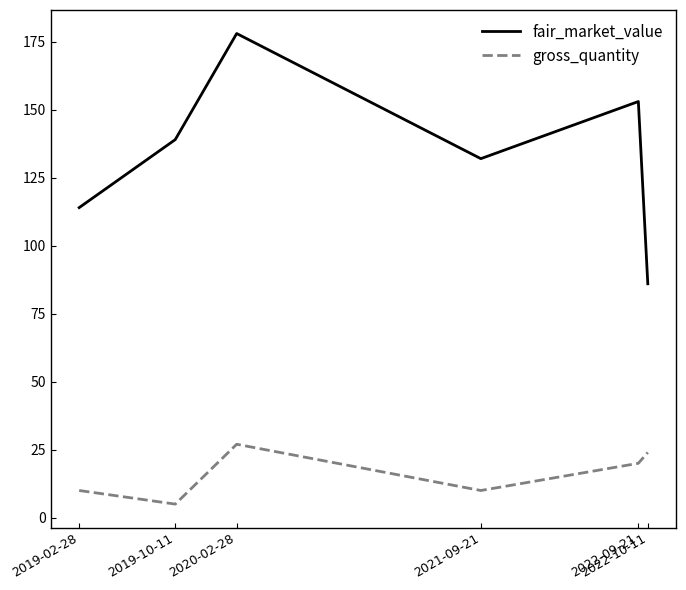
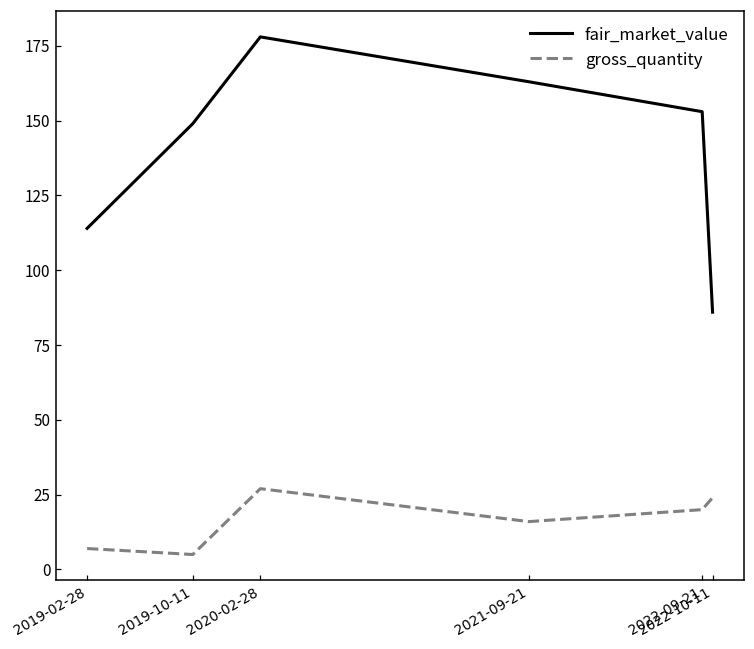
  {
    "fair_market_value": {
      "2019-02-28": 114,
-     "2019-10-11": 139,
+     "2019-10-11": 149,
      "2020-02-28": 178,
-     "2021-09-21": 132,
+     "2021-09-21": 163,
      "2022-09-21": 153,
      "2022-10-11": 86
    },
    "gross_quantity": {
-     "2019-02-28": 10,
+     "2019-02-28": 7,
      "2019-10-11": 5,
      "2020-02-28": 27,
-     "2021-09-21": 10,
+     "2021-09-21": 16,
      "2022-09-21": 20,
      "2022-10-11": 24
    }
  }
